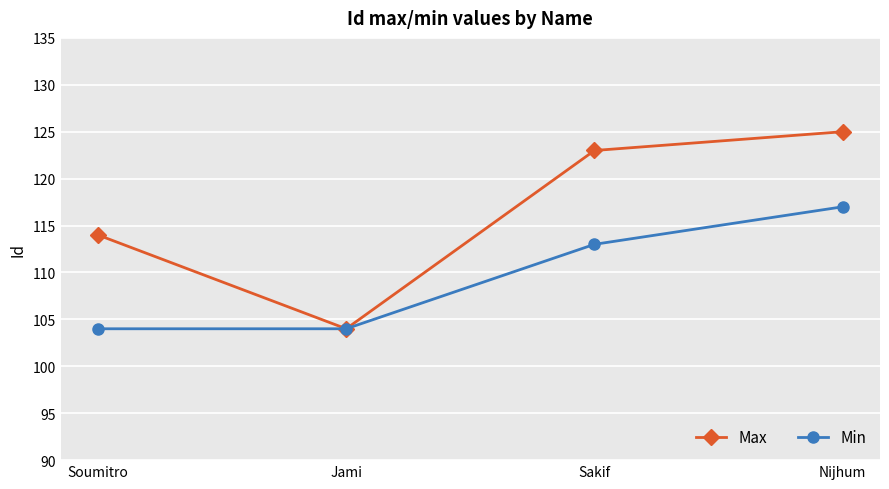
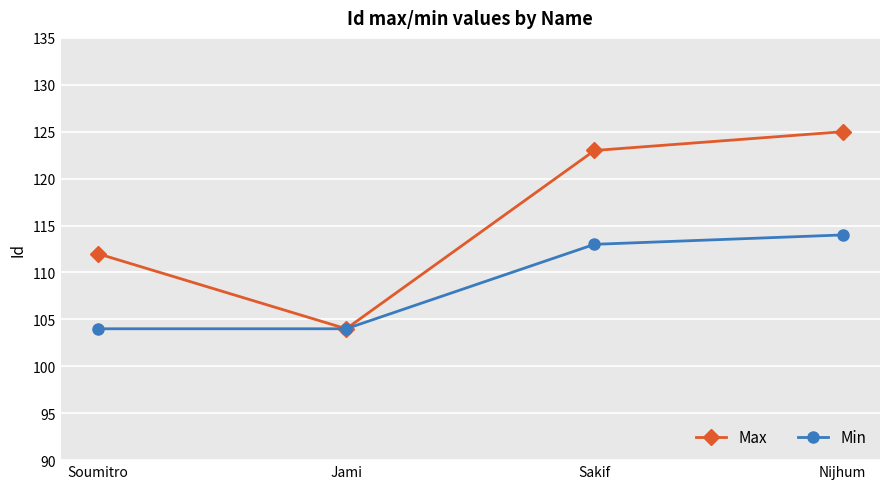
  {
    "Max": {
-     "Soumitro": 114,
+     "Soumitro": 112,
      "Sakif": 123,
      "Nijhum": 125
    },
    "Min": {
      "Soumitro": 104,
      "Sakif": 113,
-     "Nijhum": 117
+     "Nijhum": 114
    }
  }
